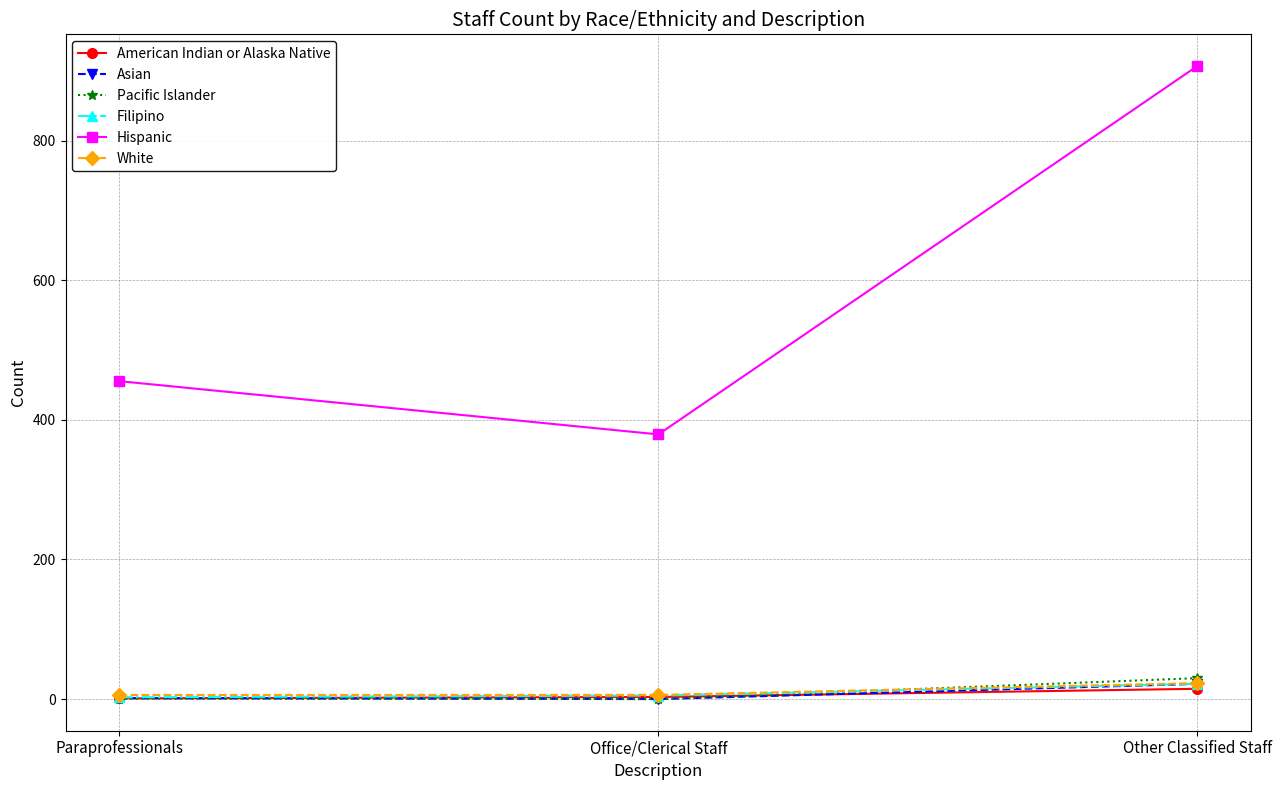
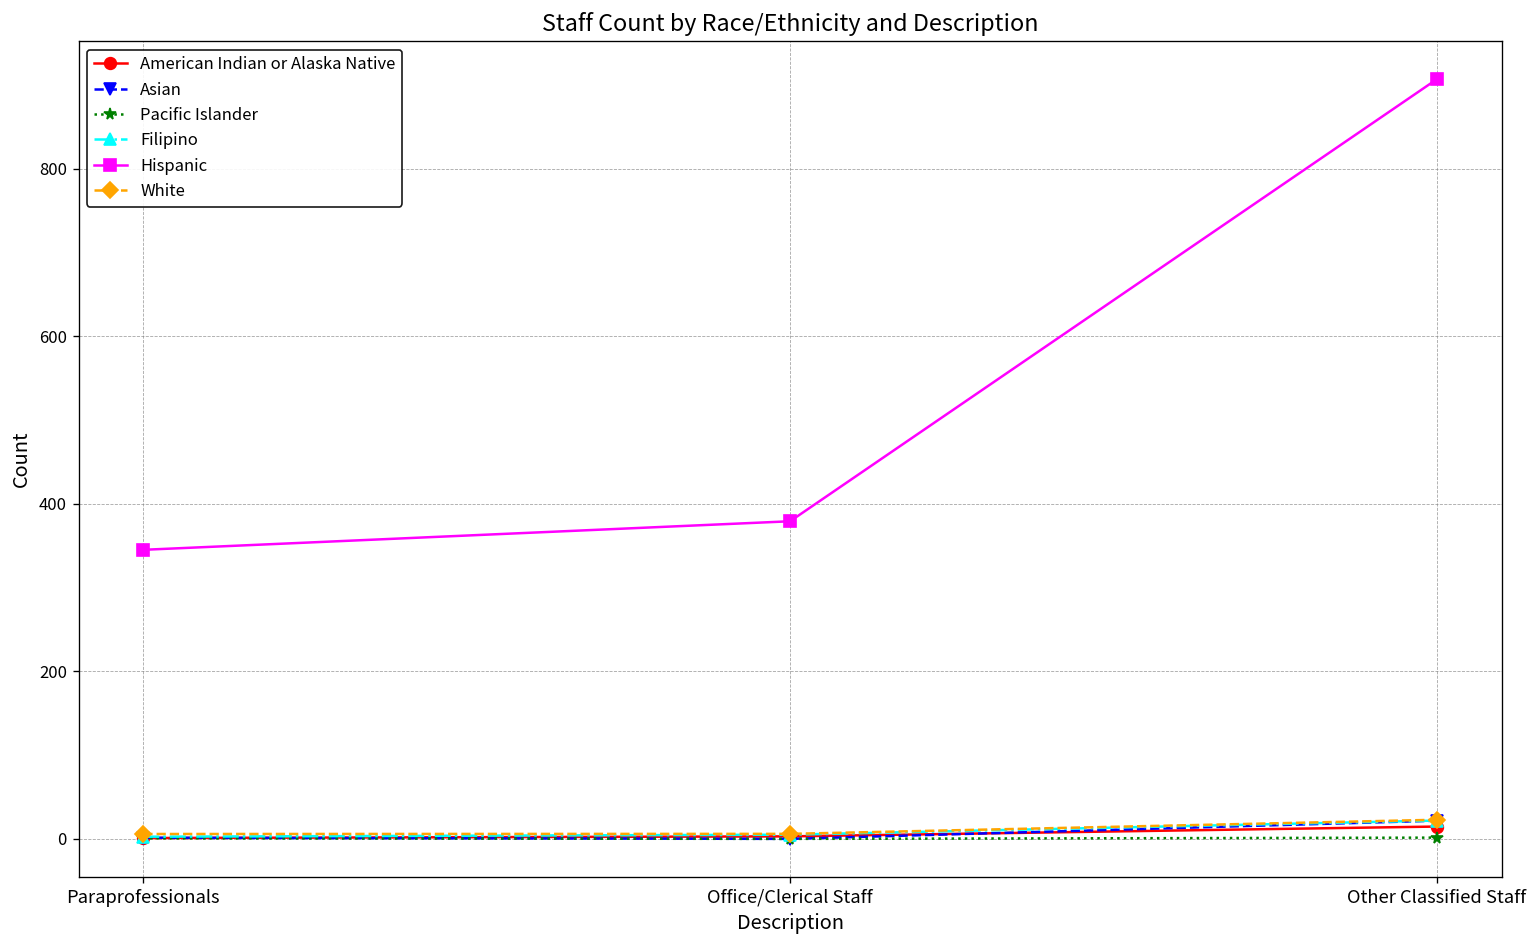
  {
    "American Indian or Alaska Native": {
      "Other Classified Staff": 10
    },
    "Pacific Islander": {
-     "Other Classified Staff": 30
+     "Other Classified Staff": 0
    },
    "Hispanic": {
-     "Paraprofessionals": 460,
+     "Paraprofessionals": 350,
      "Office/Clerical Staff": 380,
      "Other Classified Staff": 910
    }
  }
